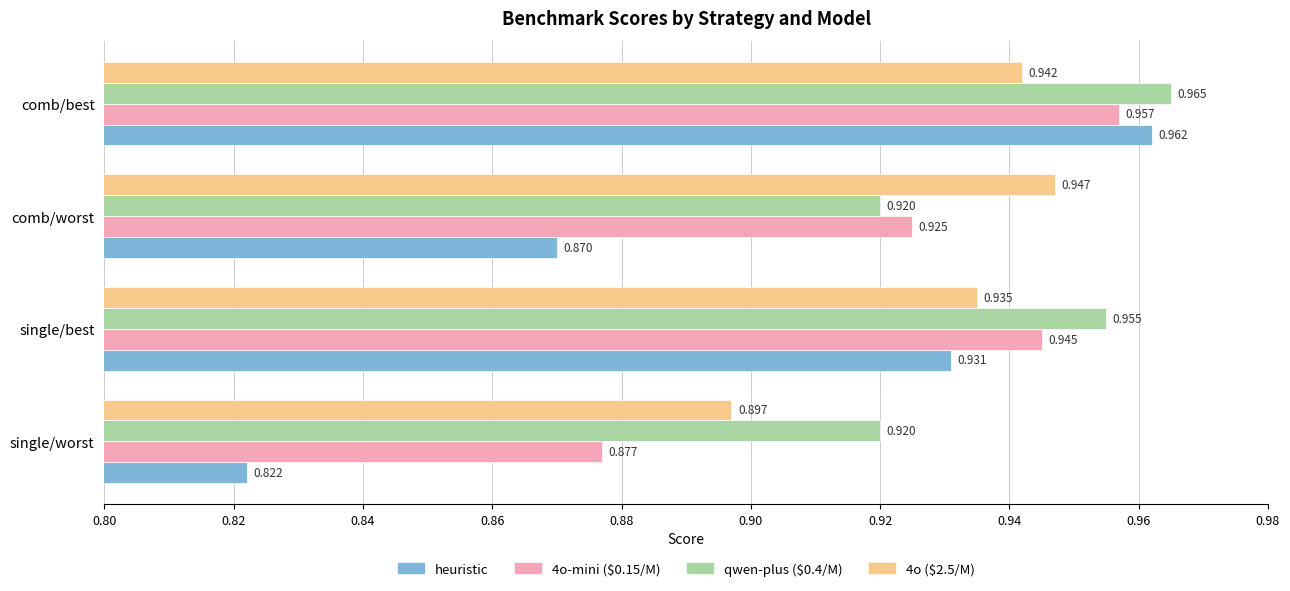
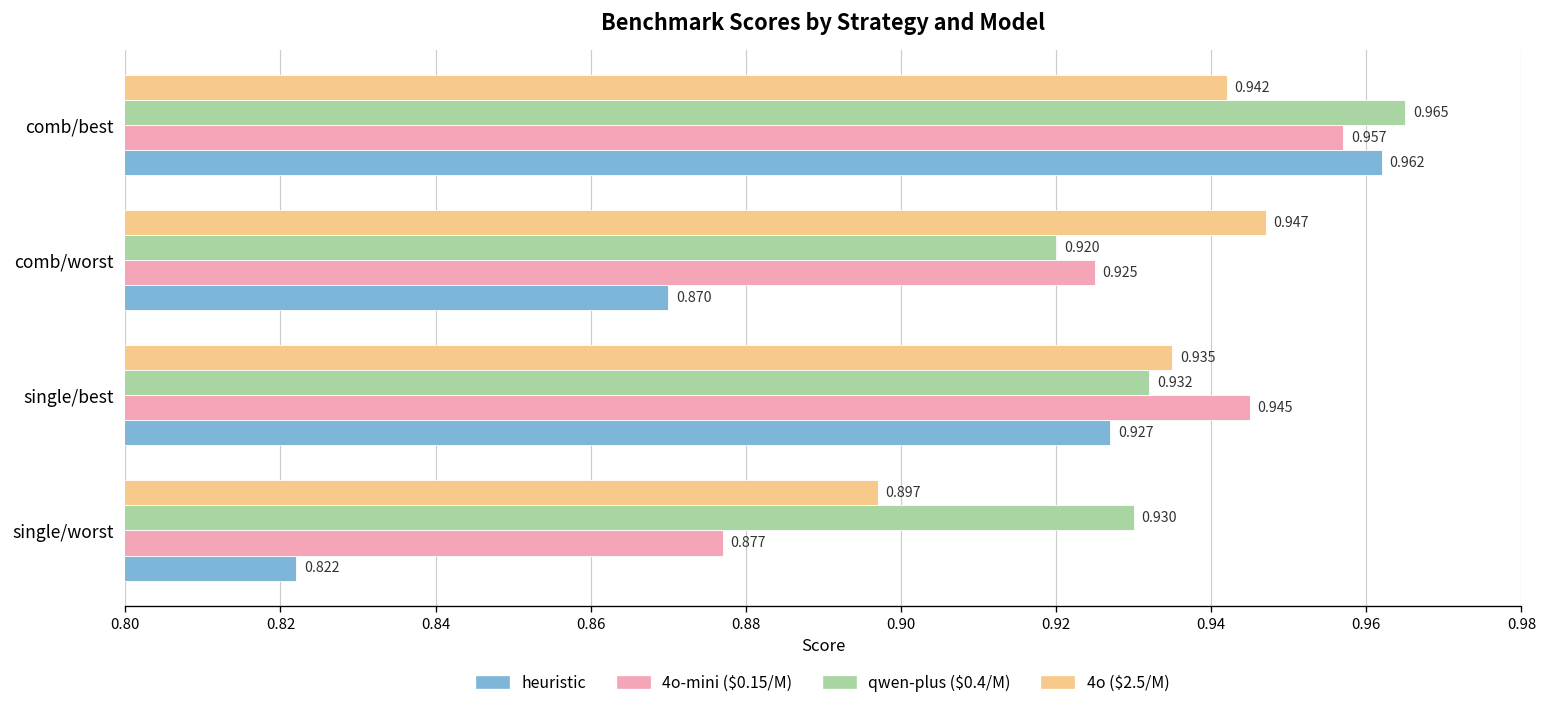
  {
    "heuristic": {
      "comb/best": 0.962,
      "comb/worst": 0.870,
-     "single/best": 0.931,
+     "single/best": 0.927,
      "single/worst": 0.822
    },
    "qwen-plus ($0.4/M)": {
      "comb/best": 0.965,
      "comb/worst": 0.920,
-     "single/best": 0.955,
-     "single/worst": 0.920
+     "single/best": 0.932,
+     "single/worst": 0.930
    }
  }
